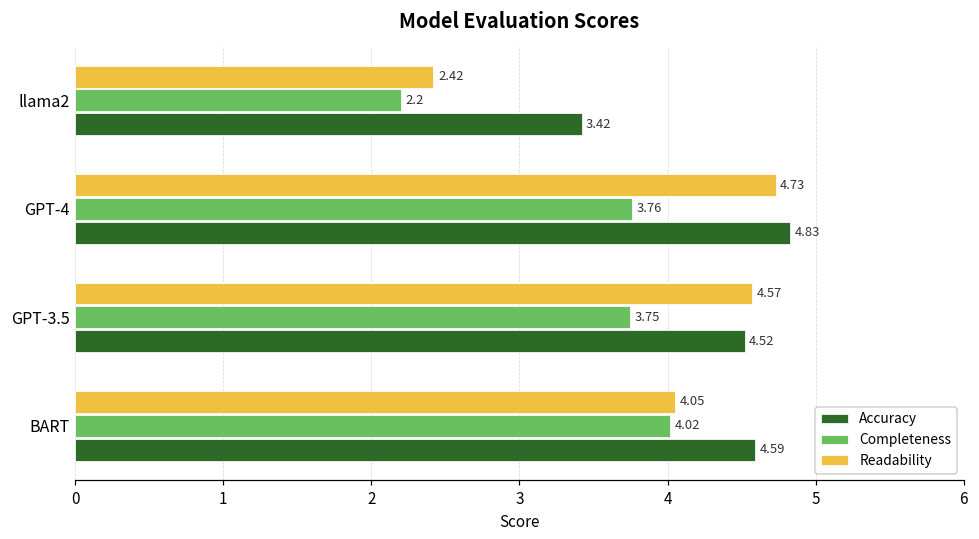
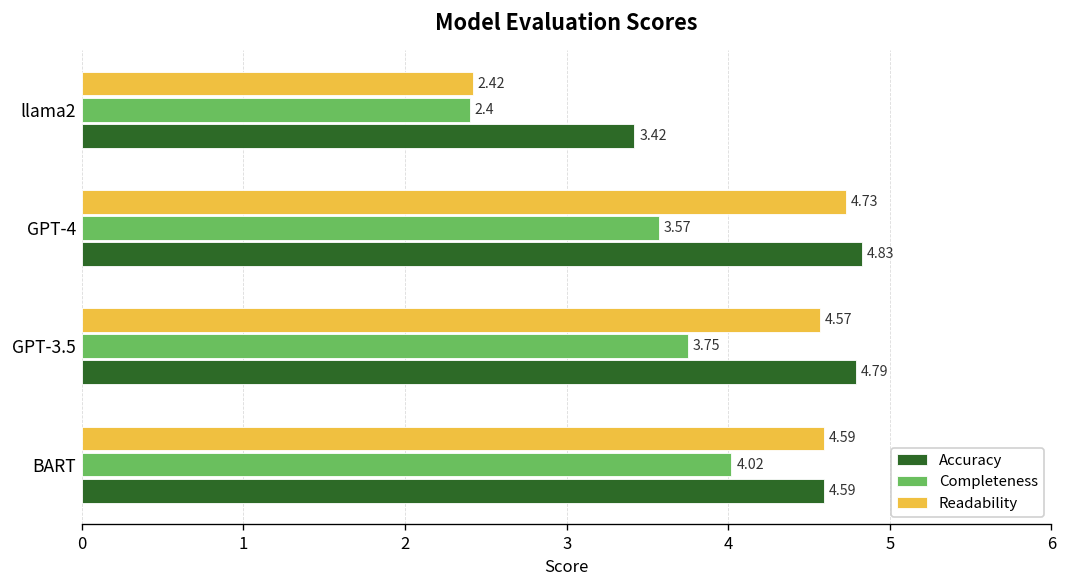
  {
    "Accuracy": {
      "llama2": 3.42,
      "GPT-4": 4.83,
-     "GPT-3.5": 4.52,
+     "GPT-3.5": 4.79,
      "BART": 4.59
    },
    "Completeness": {
-     "llama2": 2.2,
-     "GPT-4": 3.76,
+     "llama2": 2.4,
+     "GPT-4": 3.57,
      "GPT-3.5": 3.75,
      "BART": 4.02
    },
    "Readability": {
      "llama2": 2.42,
      "GPT-4": 4.73,
      "GPT-3.5": 4.57,
-     "BART": 4.05
+     "BART": 4.59
    }
  }
